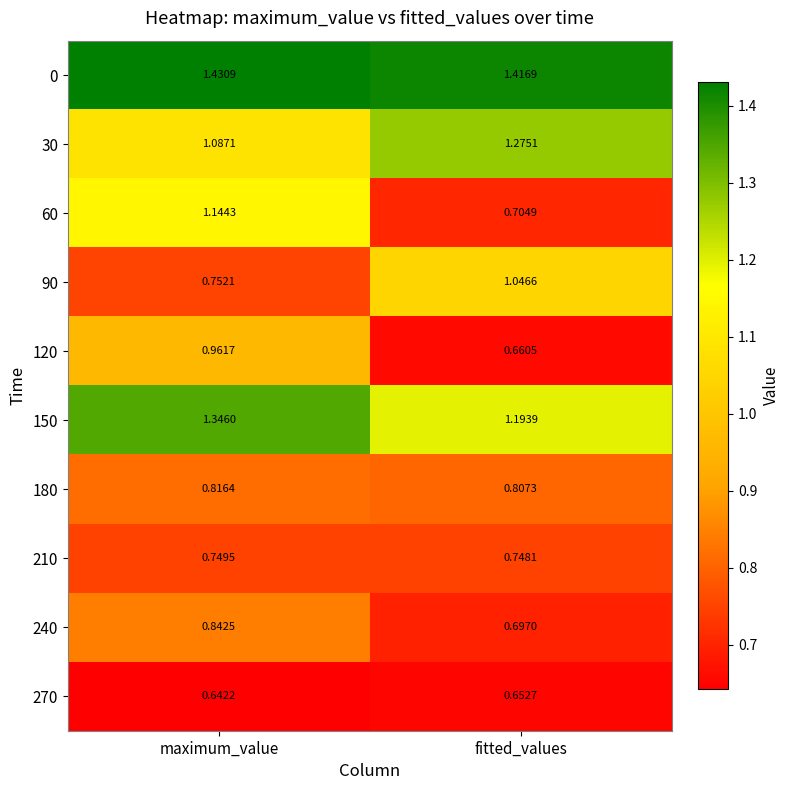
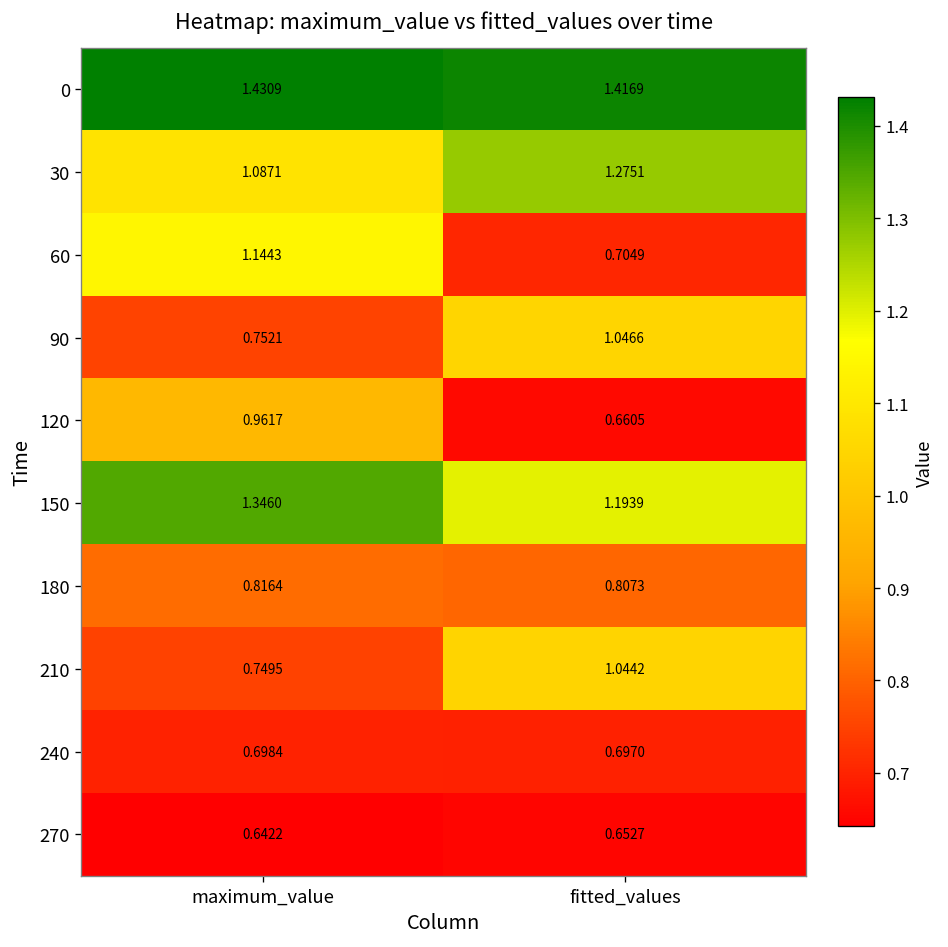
  {
    "0": {
      "maximum_value": 1.4309,
      "fitted_values": 1.4169
    },
    "30": {
      "maximum_value": 1.0871,
      "fitted_values": 1.2751
    },
    "60": {
      "maximum_value": 1.1443,
      "fitted_values": 0.7049
    },
    "90": {
      "maximum_value": 0.7521,
      "fitted_values": 1.0466
    },
    "120": {
      "maximum_value": 0.9617,
      "fitted_values": 0.6605
    },
    "150": {
      "maximum_value": 1.3460,
      "fitted_values": 1.1939
    },
    "180": {
      "maximum_value": 0.8164,
      "fitted_values": 0.8073
    },
    "210": {
      "maximum_value": 0.7495,
-     "fitted_values": 0.7481
+     "fitted_values": 1.0442
    },
    "240": {
-     "maximum_value": 0.8425,
+     "maximum_value": 0.6984,
      "fitted_values": 0.6970
    },
    "270": {
      "maximum_value": 0.6422,
      "fitted_values": 0.6527
    }
  }
